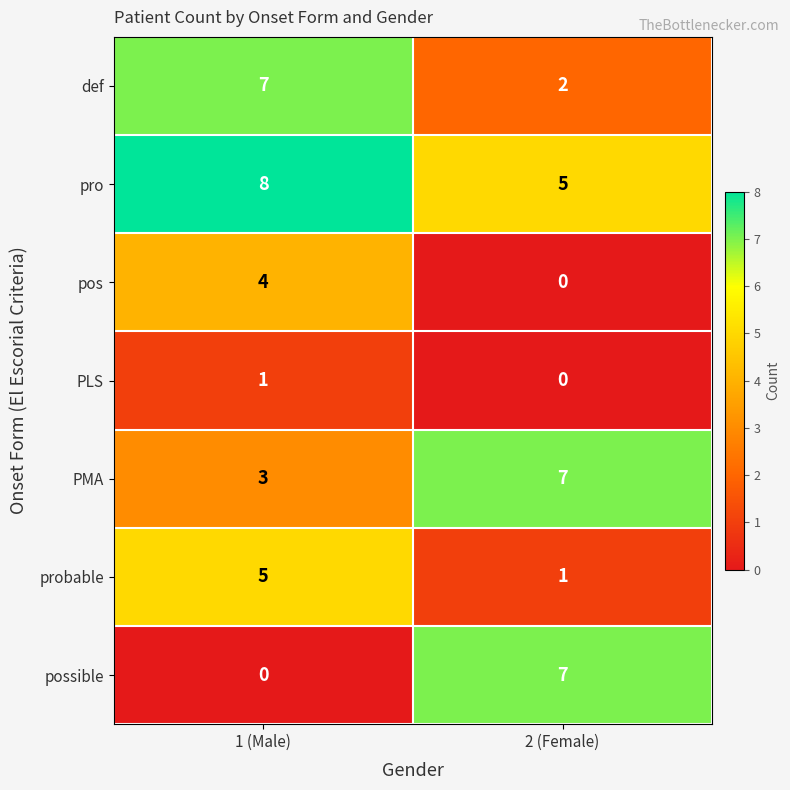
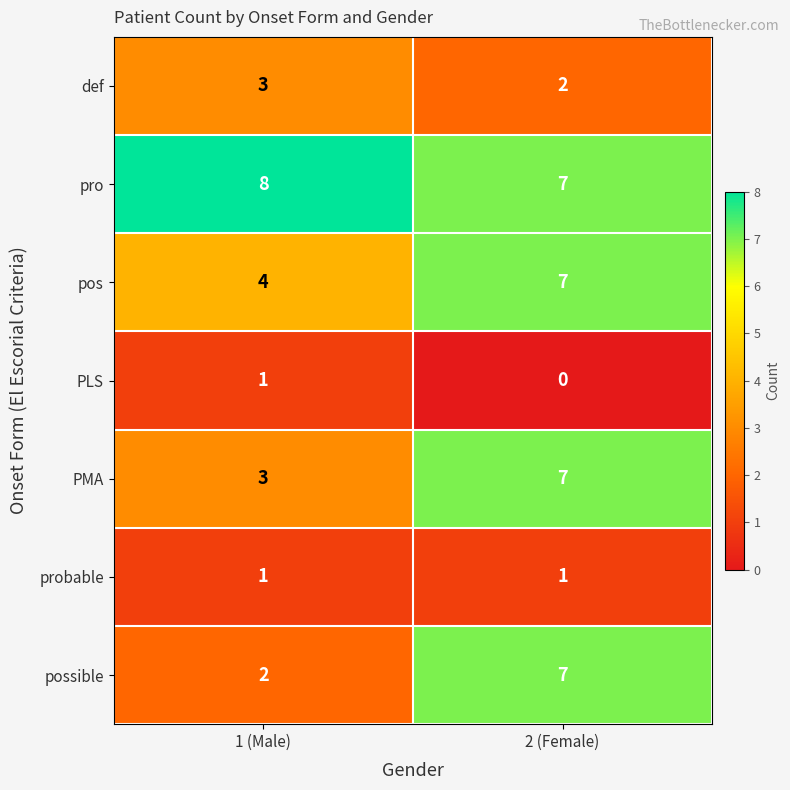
  {
    "def": {
-     "1 (Male)": 7,
+     "1 (Male)": 3,
      "2 (Female)": 2
    },
    "pro": {
      "1 (Male)": 8,
-     "2 (Female)": 5
+     "2 (Female)": 7
    },
    "pos": {
      "1 (Male)": 4,
-     "2 (Female)": 0
+     "2 (Female)": 7
    },
    "PLS": {
      "1 (Male)": 1,
      "2 (Female)": 0
    },
    "PMA": {
      "1 (Male)": 3,
      "2 (Female)": 7
    },
    "probable": {
-     "1 (Male)": 5,
+     "1 (Male)": 1,
      "2 (Female)": 1
    },
    "possible": {
-     "1 (Male)": 0,
+     "1 (Male)": 2,
      "2 (Female)": 7
    }
  }
